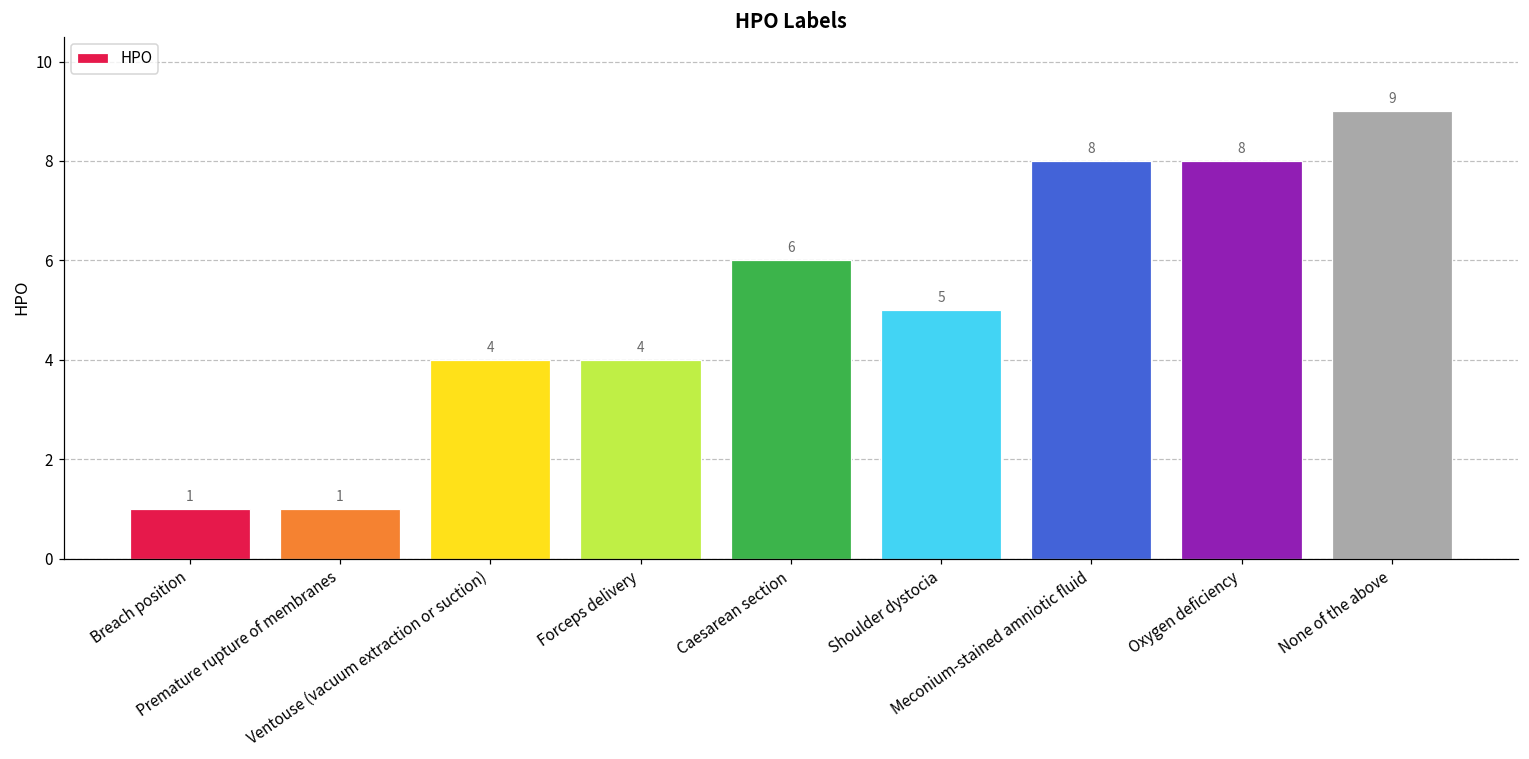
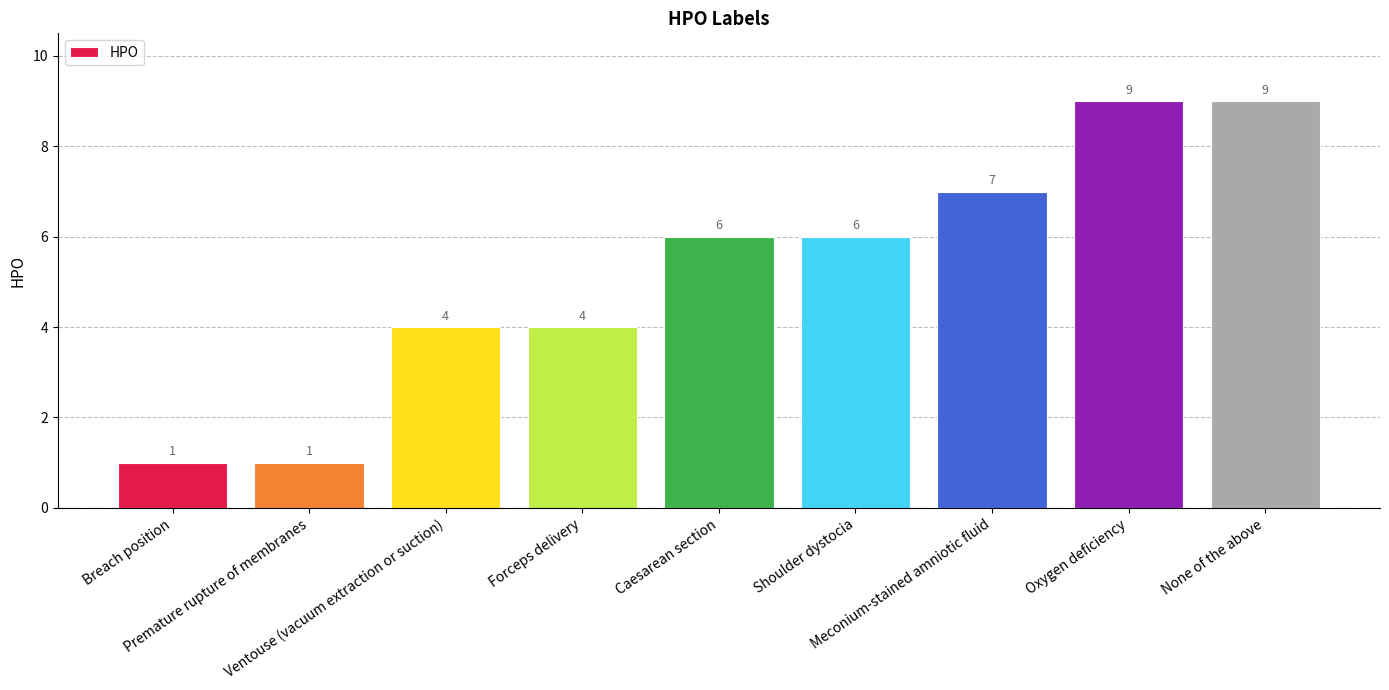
  {
    "Breach position": 1,
    "Premature rupture of membranes": 1,
    "Ventouse (vacuum extraction or suction)": 4,
    "Forceps delivery": 4,
    "Caesarean section": 6,
-   "Shoulder dystocia": 5,
-   "Meconium-stained amniotic fluid": 8,
-   "Oxygen deficiency": 8,
+   "Shoulder dystocia": 6,
+   "Meconium-stained amniotic fluid": 7,
+   "Oxygen deficiency": 9,
    "None of the above": 9
  }
